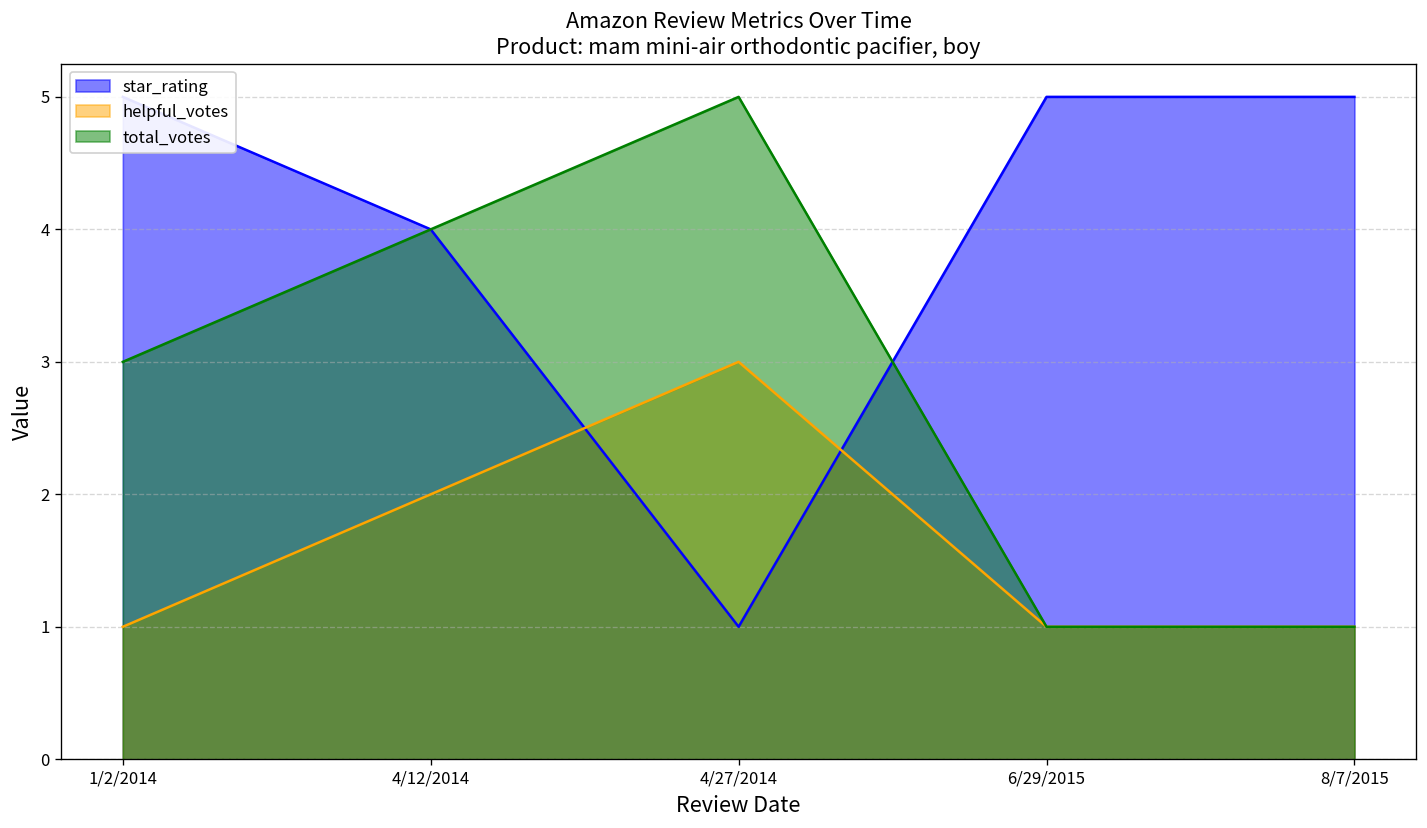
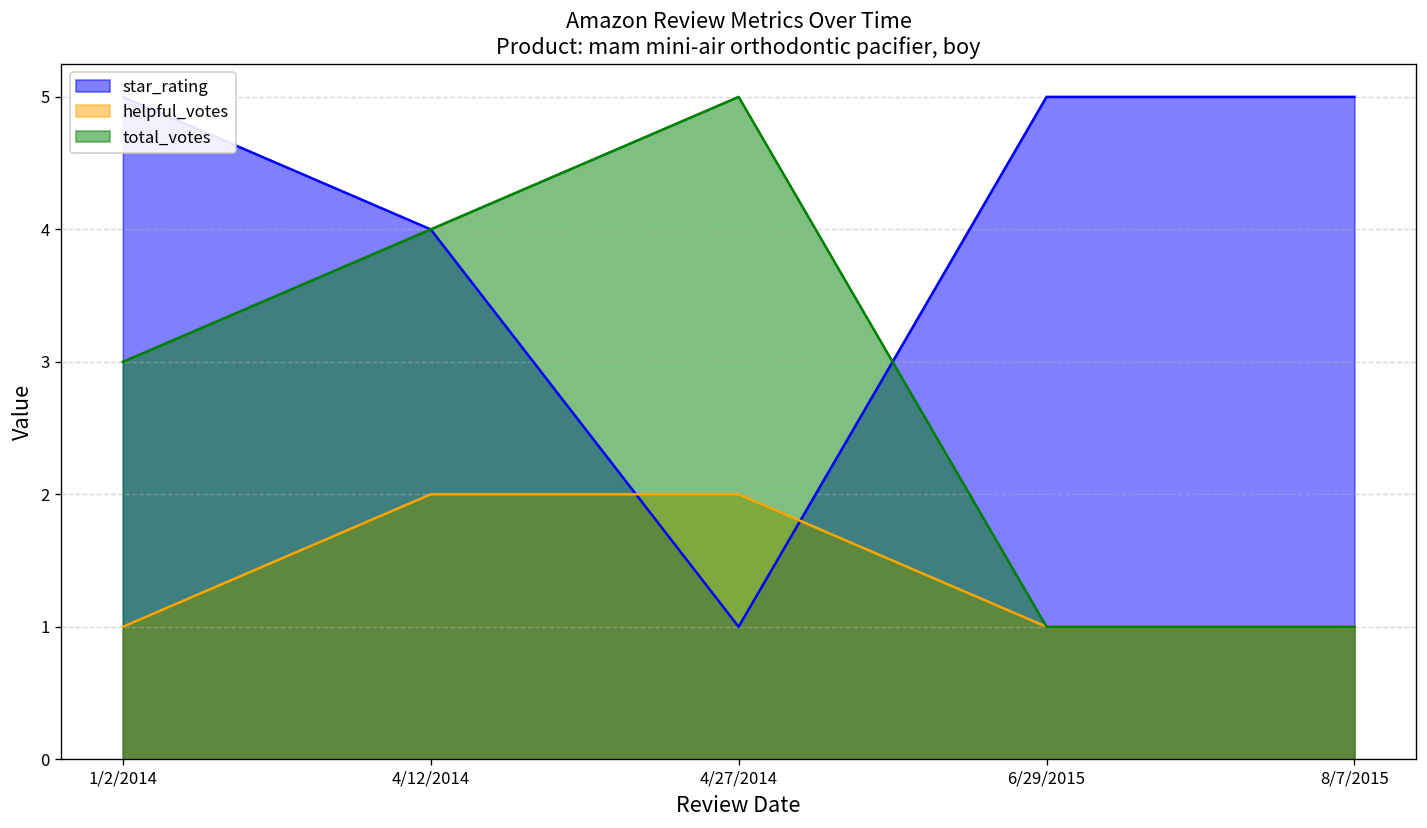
  {
    "star_rating": {
      "4/27/2014": 1,
      "6/29/2015": 5,
      "8/7/2015": 5
    },
    "helpful_votes": {
      "1/2/2014": 1,
      "4/12/2014": 2,
-     "4/27/2014": 3
+     "4/27/2014": 2
    },
    "total_votes": {
      "1/2/2014": 3,
      "4/27/2014": 5
    }
  }
